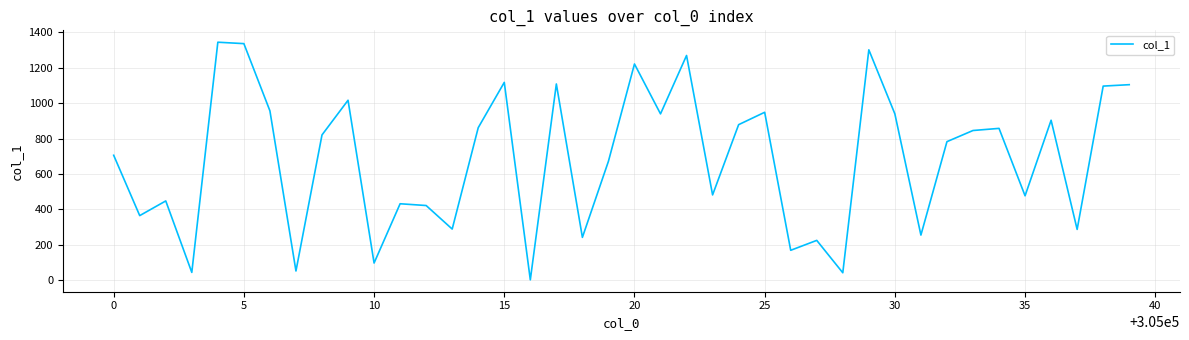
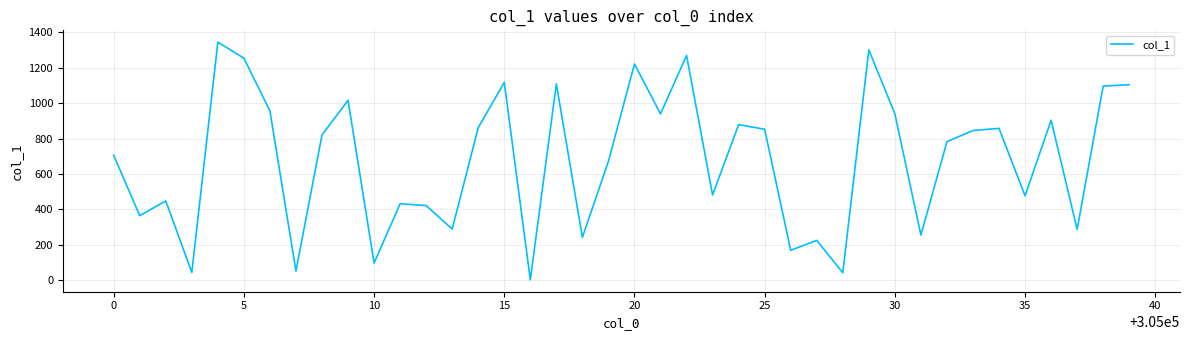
  {
    "0": 710,
-   "5": 1340,
+   "5": 1260,
    "10": 100,
    "15": 1120,
    "20": 1220,
-   "25": 950,
+   "25": 850,
    "30": 940,
    "35": 480
  }
